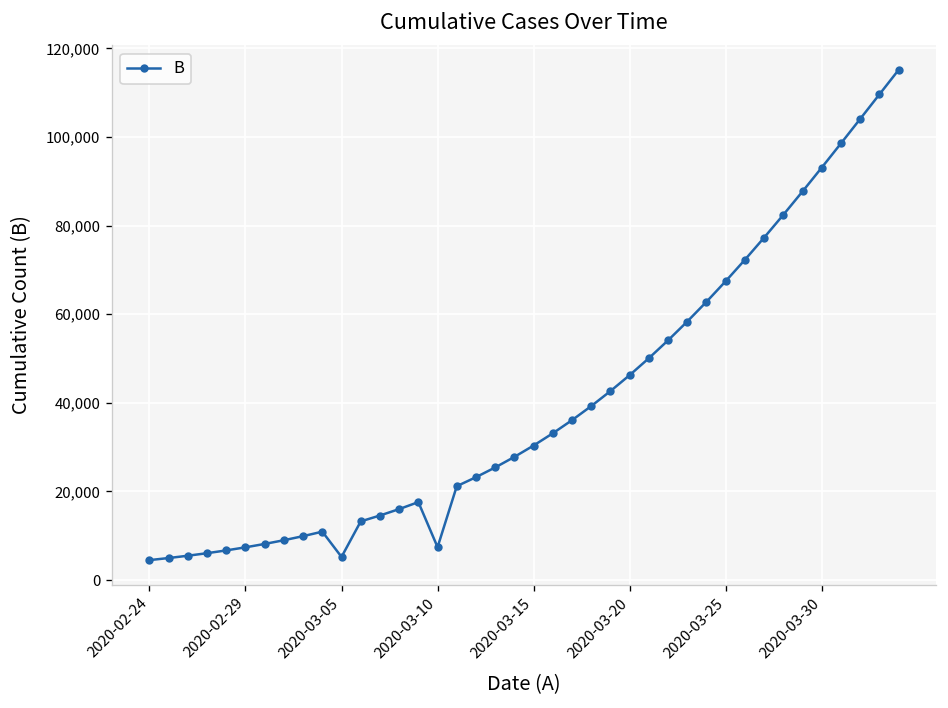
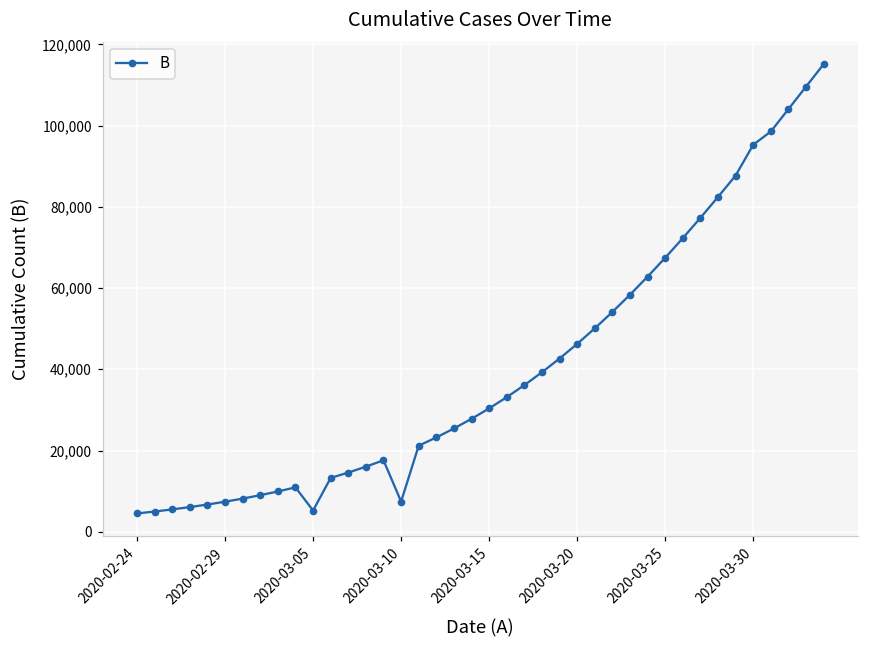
  {
    "2020-02-24": "5,000",
    "2020-02-29": "7,000",
    "2020-03-05": "5,000",
    "2020-03-10": "7,000",
    "2020-03-15": "30,000",
    "2020-03-20": "46,000",
    "2020-03-25": "67,000",
-   "2020-03-30": "93,000"
+   "2020-03-30": "95,000"
  }
